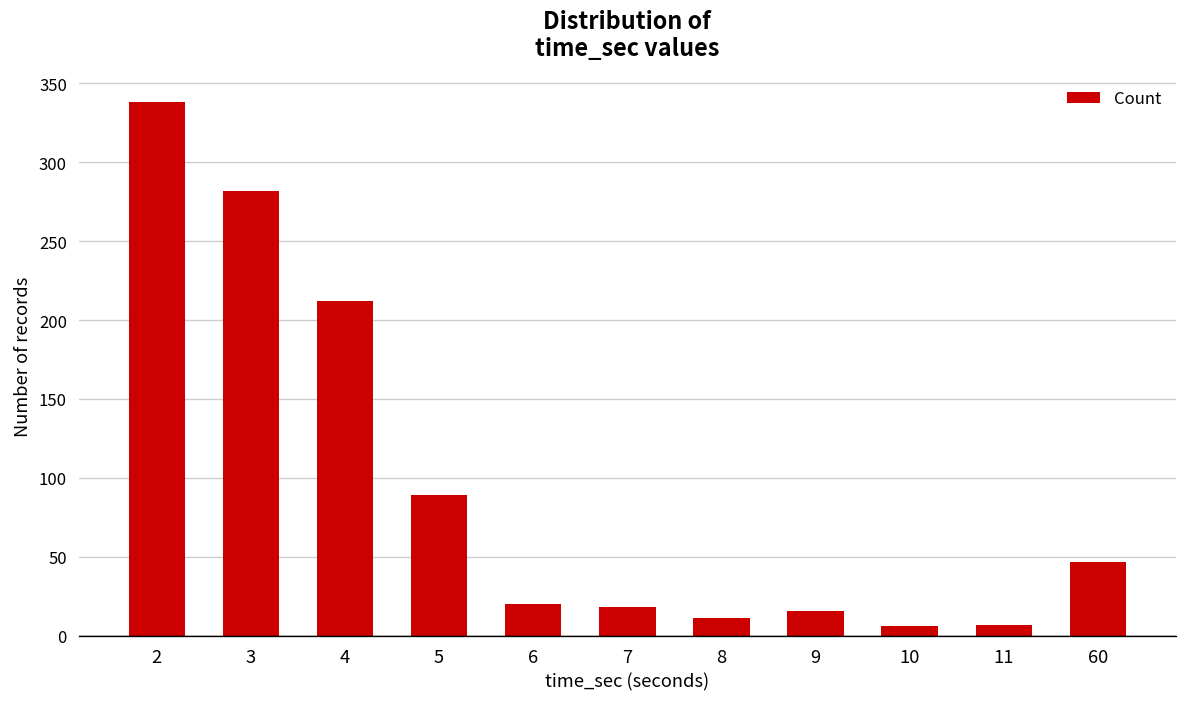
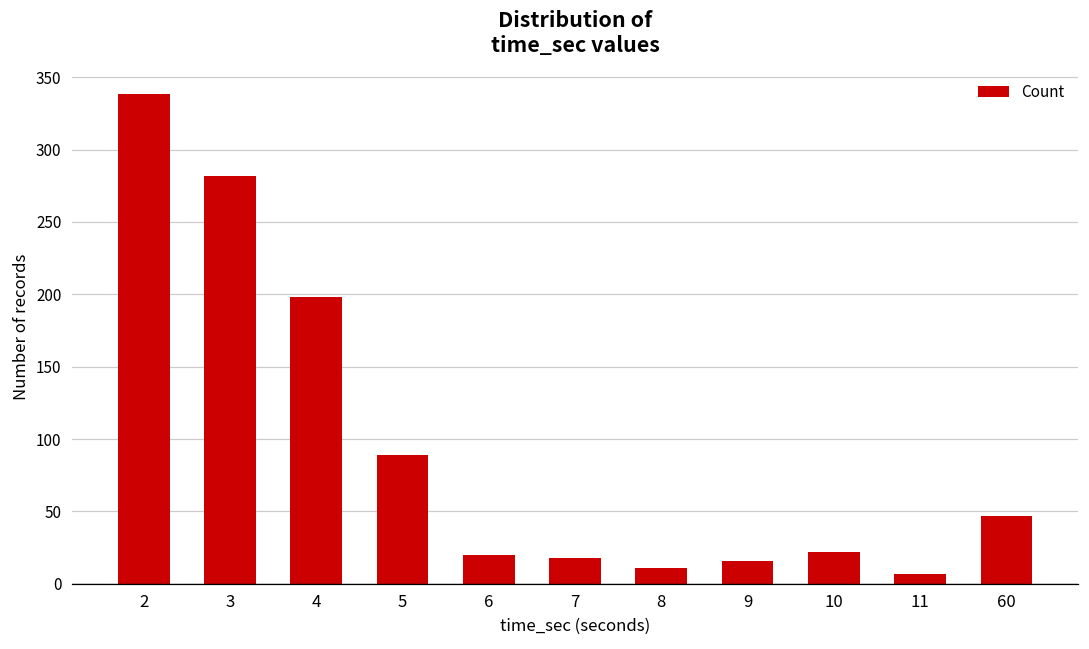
  {
    "2": 338,
    "3": 282,
-   "4": 212,
+   "4": 198,
    "5": 89,
    "6": 20,
    "7": 18,
    "8": 11,
    "9": 16,
-   "10": 6,
+   "10": 22,
    "11": 7,
    "60": 47
  }
